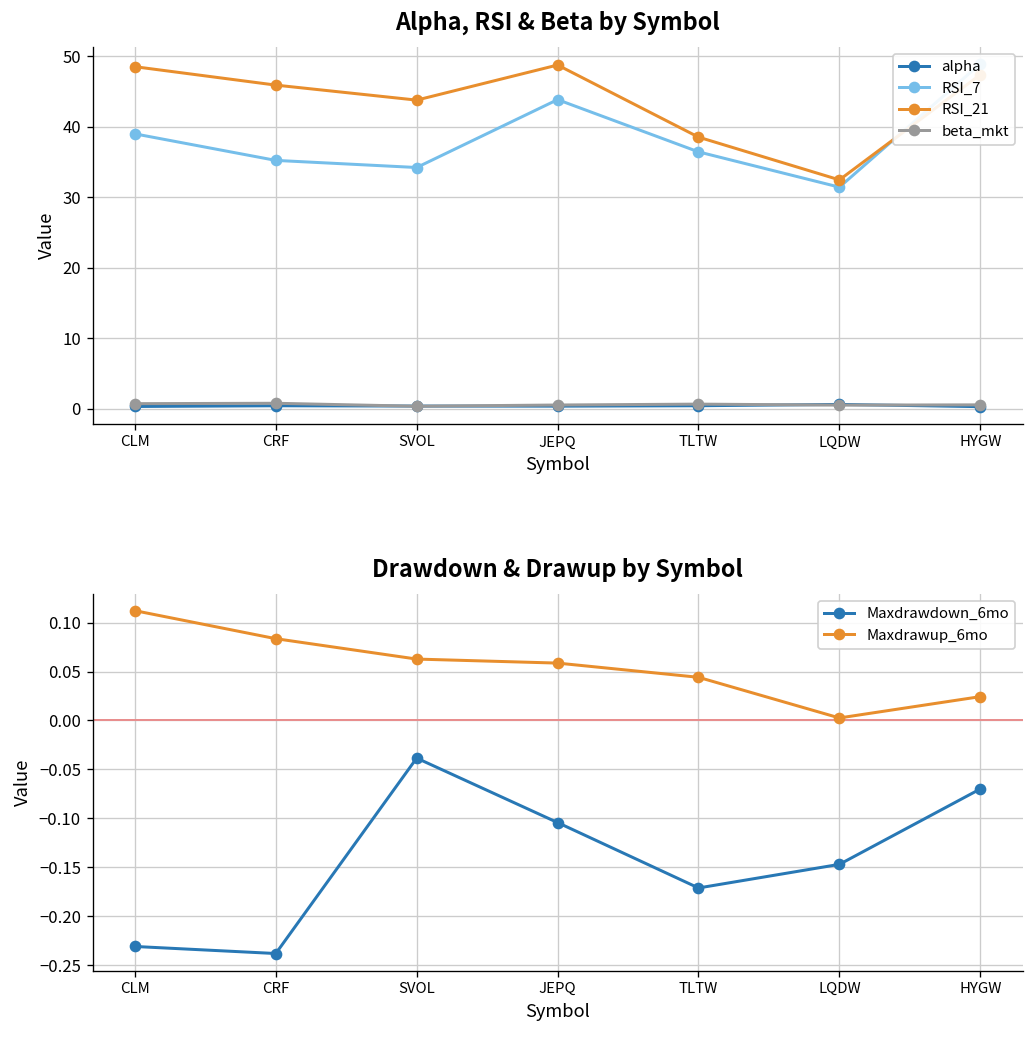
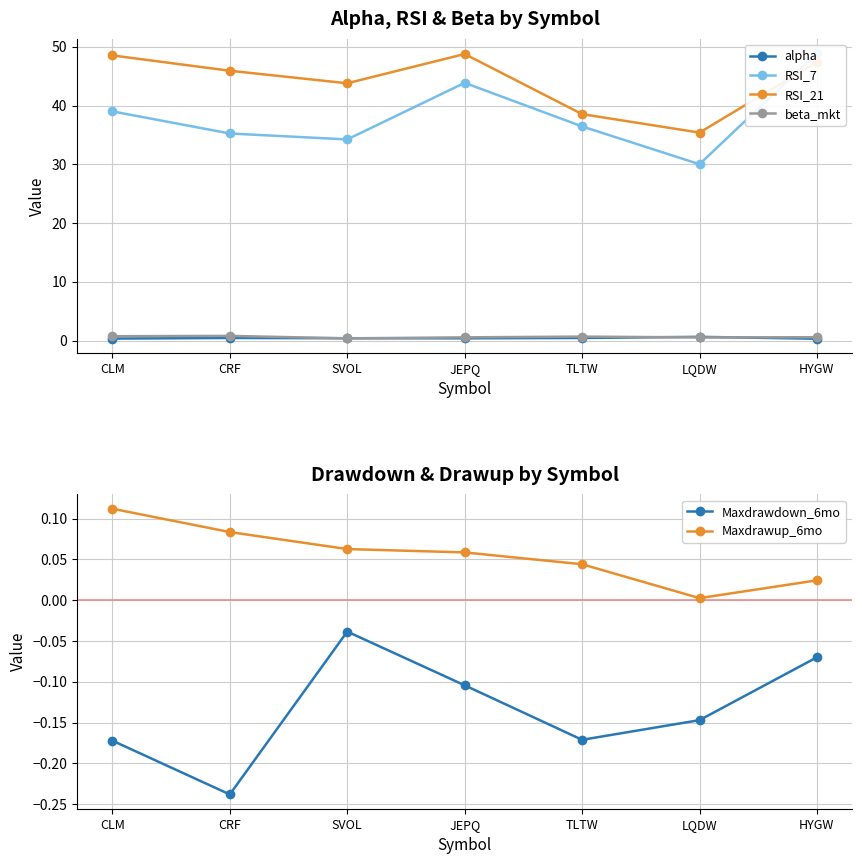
  {
    "Alpha, RSI & Beta by Symbol": {
      "RSI_7": {
        "CLM": 39,
        "CRF": 35,
        "SVOL": 34,
        "JEPQ": 44,
        "TLTW": 36,
-       "LQDW": 31
+       "LQDW": 30
      },
      "RSI_21": {
        "CLM": 49,
        "CRF": 46,
        "SVOL": 44,
        "JEPQ": 49,
        "TLTW": 39,
-       "LQDW": 32
+       "LQDW": 35
      }
    },
    "Drawdown & Drawup by Symbol": {
      "Maxdrawdown_6mo": {
-       "CLM": -0.23,
+       "CLM": -0.17,
        "CRF": -0.24,
        "SVOL": -0.04,
        "JEPQ": -0.10,
        "TLTW": -0.17,
        "LQDW": -0.15,
        "HYGW": -0.07
      },
      "Maxdrawup_6mo": {
        "CLM": 0.11,
        "CRF": 0.08,
        "SVOL": 0.06,
        "JEPQ": 0.06,
        "TLTW": 0.04,
        "LQDW": 0.00,
        "HYGW": 0.02
      }
    }
  }
